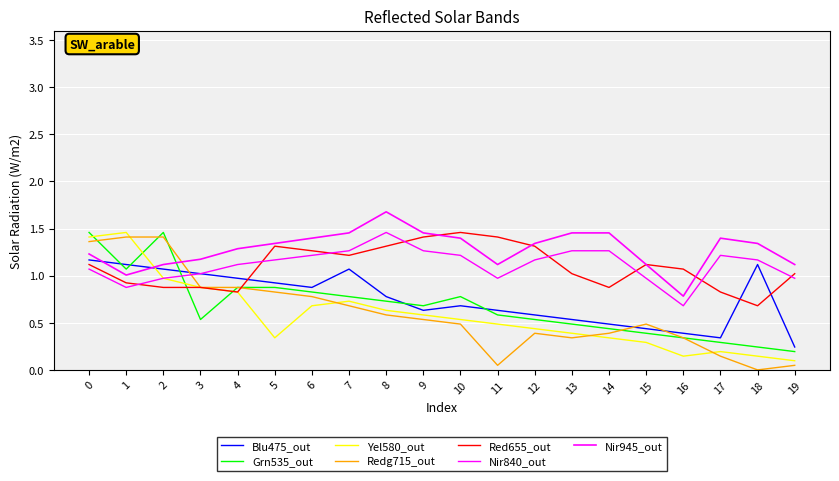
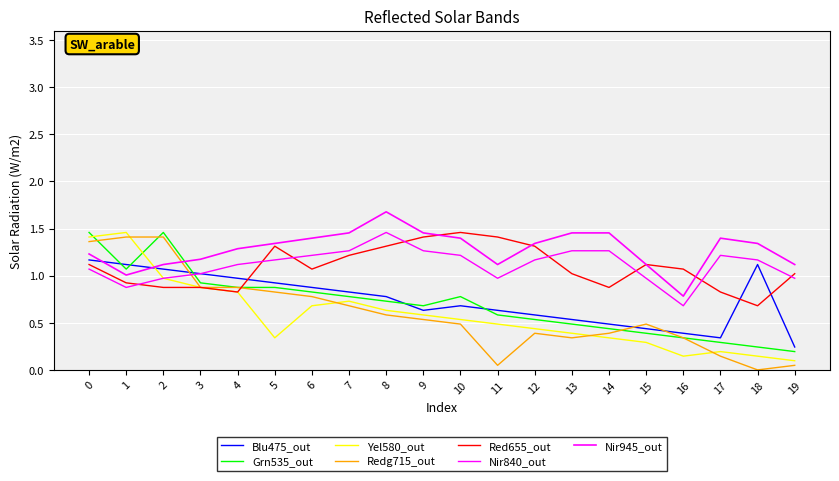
  {
    "Blu475_out": {
      "0": 1.2,
      "1": 1.1,
      "2": 1.1,
      "4": 1.0,
      "5": 0.9,
      "6": 0.9,
-     "7": 1.1,
+     "7": 0.8,
      "8": 0.8,
      "9": 0.6,
      "10": 0.7,
      "11": 0.6,
      "12": 0.6,
      "13": 0.5,
      "14": 0.5,
      "15": 0.4,
      "16": 0.4,
      "17": 0.3,
      "18": 1.1,
      "19": 0.2
    },
    "Grn535_out": {
      "0": 1.5,
      "1": 1.1,
      "2": 1.5,
-     "3": 0.5,
+     "3": 0.9,
      "5": 0.9,
      "6": 0.8,
      "7": 0.8,
      "8": 0.7,
      "9": 0.7,
      "10": 0.8,
      "11": 0.6,
      "12": 0.5,
      "13": 0.5,
      "14": 0.4,
      "15": 0.4,
      "17": 0.3,
      "18": 0.2,
      "19": 0.2
    },
    "Yel580_out": {
      "0": 1.4,
      "1": 1.5,
      "5": 0.3,
      "6": 0.7,
      "7": 0.7,
      "8": 0.6,
      "9": 0.6,
      "10": 0.5,
      "11": 0.5,
      "12": 0.4,
      "13": 0.4,
      "14": 0.3,
      "15": 0.3,
      "16": 0.1,
      "17": 0.2,
      "18": 0.1,
      "19": 0.1
    },
    "Redg715_out": {
      "0": 1.4,
      "1": 1.4,
      "2": 1.4,
      "5": 0.8,
      "6": 0.8,
      "7": 0.7,
      "8": 0.6,
      "9": 0.5,
      "10": 0.5,
      "11": 0.0,
      "12": 0.4,
      "13": 0.3,
      "14": 0.4,
      "15": 0.5,
      "17": 0.1,
      "18": 0.0,
      "19": 0.0
    },
    "Red655_out": {
      "0": 1.1,
      "1": 0.9,
      "2": 0.9,
      "5": 1.3,
-     "6": 1.3,
+     "6": 1.1,
      "7": 1.2,
      "8": 1.3,
      "9": 1.4,
      "10": 1.5,
      "11": 1.4,
      "12": 1.3,
      "13": 1.0,
      "14": 0.9,
      "16": 1.1,
      "17": 0.8,
      "18": 0.7,
      "19": 1.0
    }
  }
